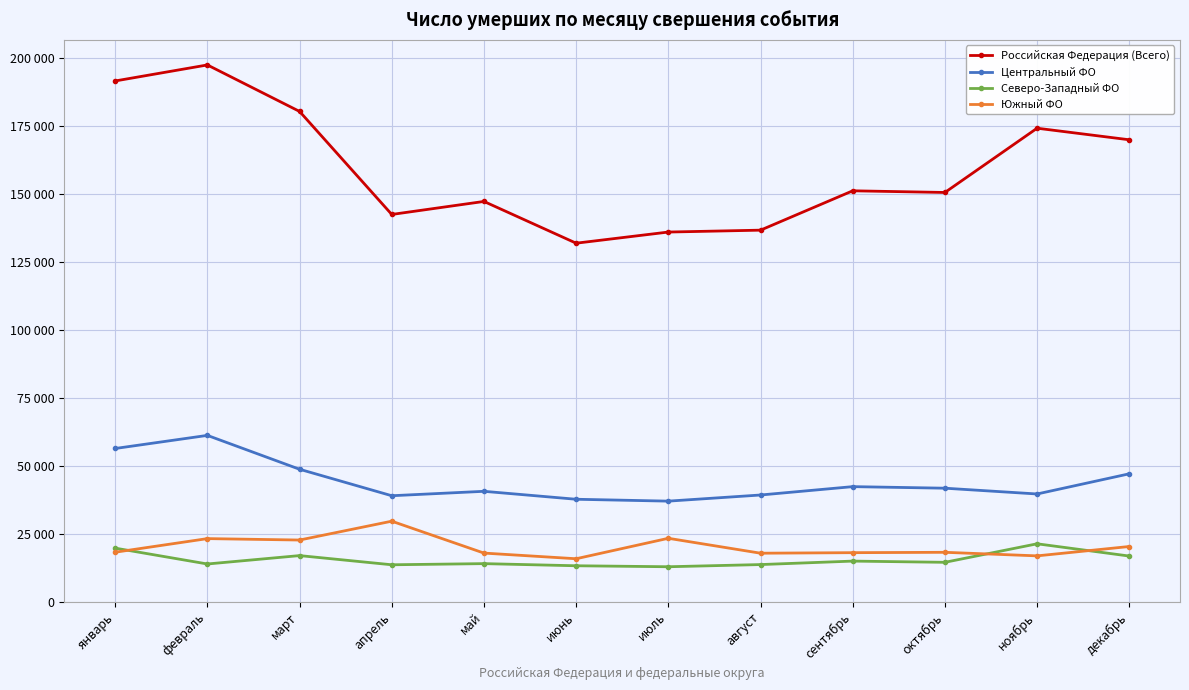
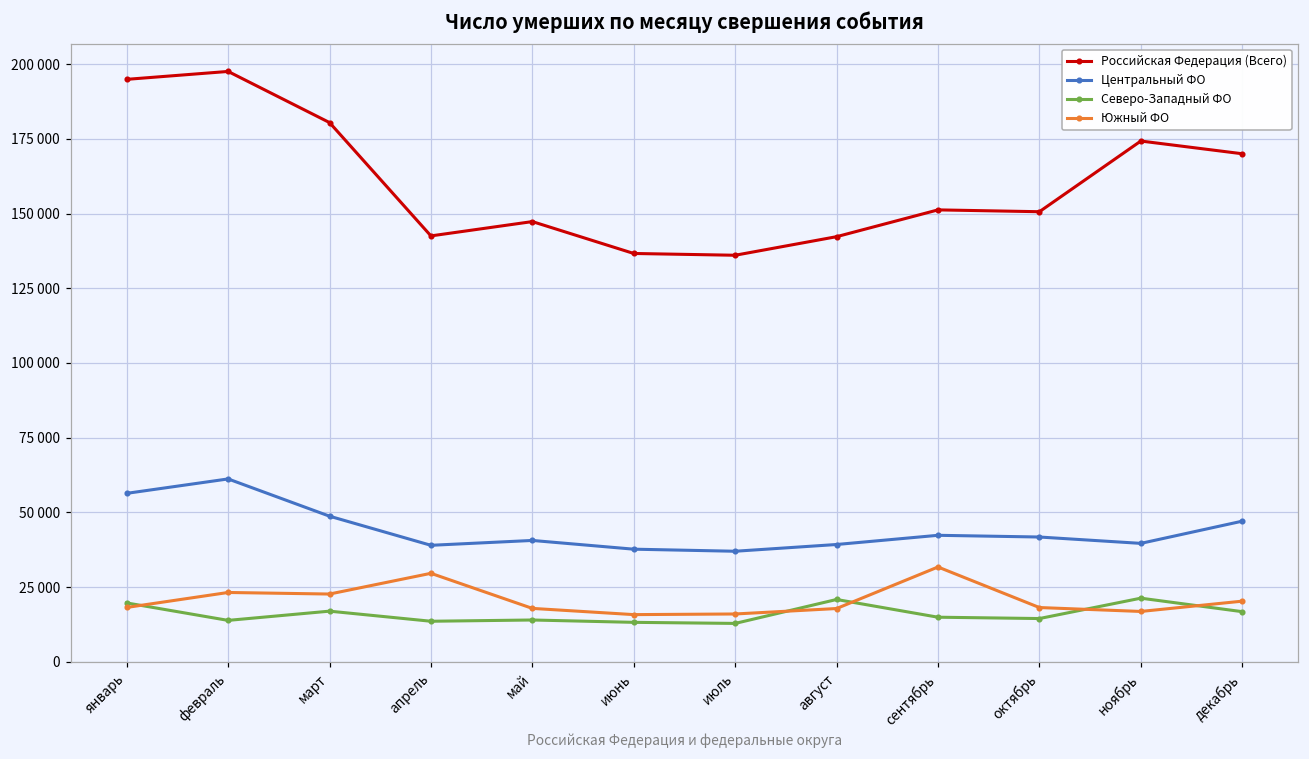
  {
    "Российская Федерация (Всего)": {
-     "январь": 192000,
+     "январь": 195000,
      "февраль": 198000,
      "март": 180000,
      "апрель": 143000,
      "май": 147000,
-     "июнь": 132000,
+     "июнь": 137000,
      "июль": 136000,
-     "август": 137000,
+     "август": 142000,
      "сентябрь": 151000,
      "октябрь": 151000,
      "ноябрь": 174000,
      "декабрь": 170000
    },
    "Центральный ФО": {
      "январь": 56000,
      "февраль": 61000,
      "март": 49000,
      "апрель": 39000,
      "май": 41000,
      "июнь": 38000,
      "июль": 37000,
      "август": 39000,
      "сентябрь": 42000,
      "октябрь": 42000,
      "ноябрь": 40000,
      "декабрь": 47000
    },
    "Северо-Западный ФО": {
      "январь": 20000,
      "февраль": 14000,
      "март": 17000,
      "апрель": 14000,
      "май": 14000,
      "июнь": 13000,
      "июль": 13000,
-     "август": 14000,
+     "август": 21000,
      "сентябрь": 15000,
      "октябрь": 14000,
      "ноябрь": 21000,
      "декабрь": 17000
    },
    "Южный ФО": {
      "январь": 18000,
      "февраль": 23000,
      "март": 23000,
      "апрель": 30000,
      "май": 18000,
      "июнь": 16000,
-     "июль": 23000,
+     "июль": 16000,
      "август": 18000,
-     "сентябрь": 18000,
+     "сентябрь": 32000,
      "октябрь": 18000,
      "ноябрь": 17000,
      "декабрь": 20000
    }
  }
